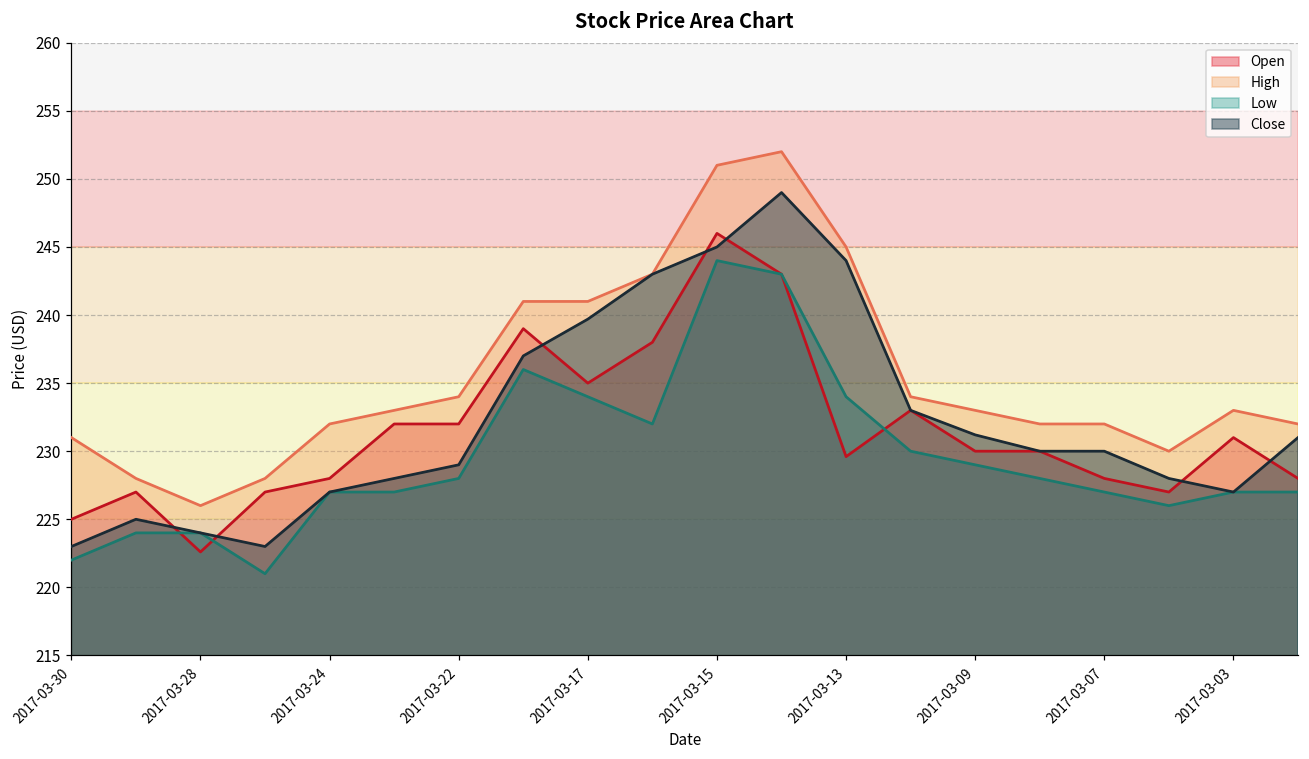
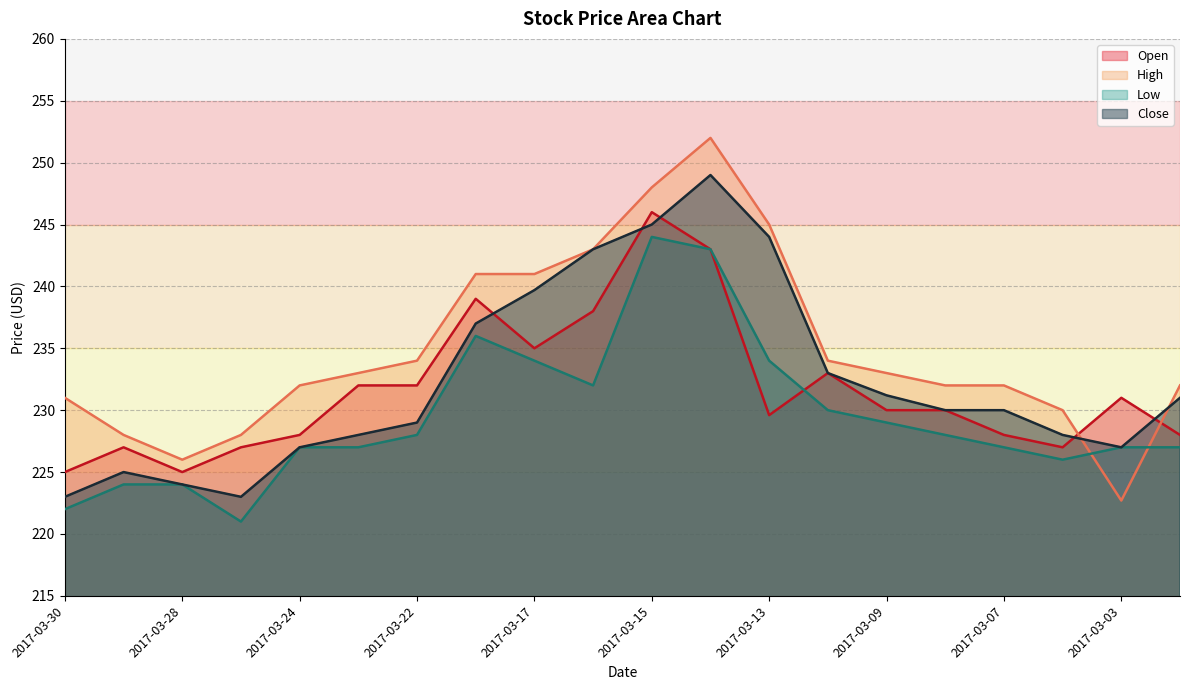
  {
    "Open": {
      "2017-03-30": 225.0,
-     "2017-03-28": 222.6,
+     "2017-03-28": 225.0,
      "2017-03-24": 228.0,
      "2017-03-22": 232.0,
      "2017-03-17": 235.0,
      "2017-03-15": 246.0,
      "2017-03-13": 229.6,
      "2017-03-09": 230.0,
      "2017-03-07": 228.0,
      "2017-03-03": 231.0
    },
    "High": {
      "2017-03-30": 231.0,
      "2017-03-28": 226.0,
      "2017-03-24": 232.0,
      "2017-03-22": 234.0,
      "2017-03-17": 241.0,
-     "2017-03-15": 251,
+     "2017-03-15": 248,
      "2017-03-13": 245.0,
      "2017-03-09": 233.0,
      "2017-03-07": 232.0,
-     "2017-03-03": 233.0
+     "2017-03-03": 222.7
    },
    "Low": {
      "2017-03-30": 222.0,
      "2017-03-22": 228.0,
      "2017-03-17": 234.0,
      "2017-03-15": 244.0,
      "2017-03-13": 234.0,
      "2017-03-09": 229.0,
      "2017-03-07": 227.0
    },
    "Close": {
      "2017-03-30": 223.0,
      "2017-03-22": 229.0,
      "2017-03-17": 239.7,
      "2017-03-15": 245.0,
      "2017-03-13": 244.0,
      "2017-03-09": 231.2,
      "2017-03-07": 230.0
    }
  }
